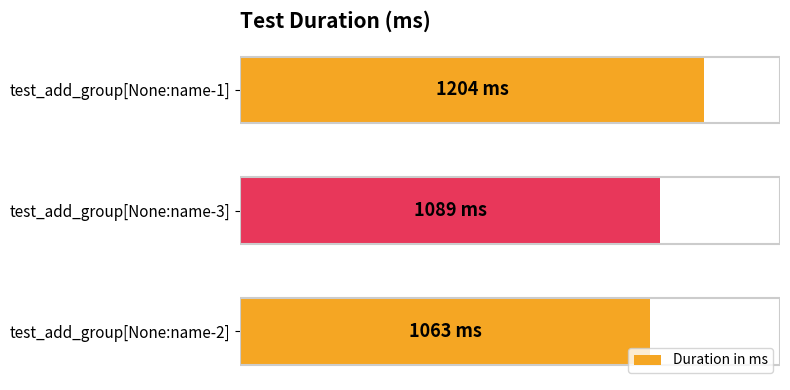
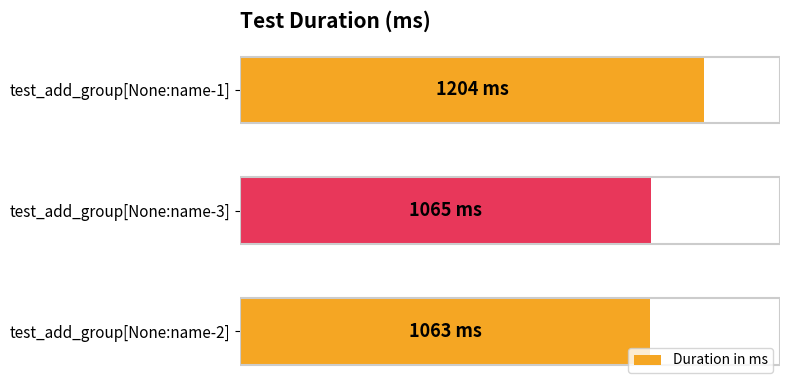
  {
    "test_add_group[None:name-1]": 1204,
-   "test_add_group[None:name-3]": 1089,
+   "test_add_group[None:name-3]": 1065,
    "test_add_group[None:name-2]": 1063
  }
